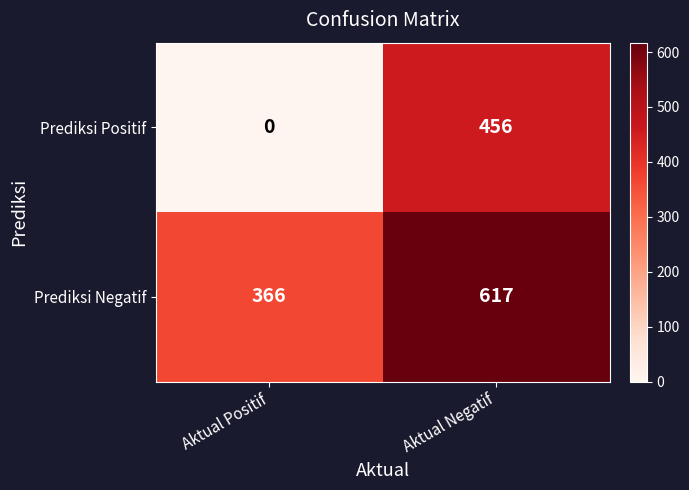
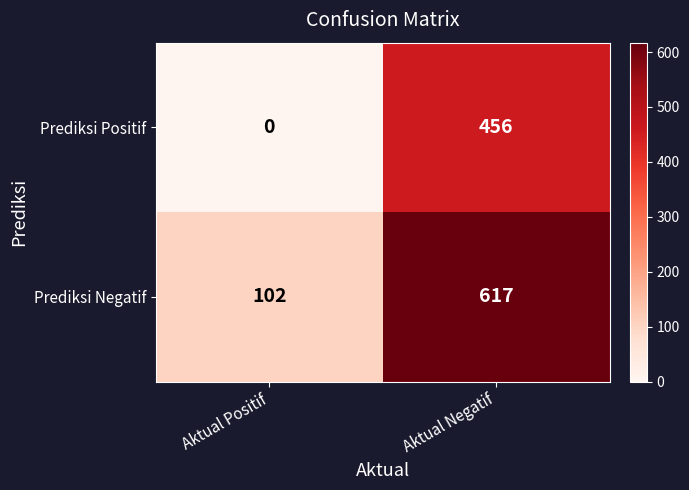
  {
    "Prediksi Positif": {
      "Aktual Positif": 0,
      "Aktual Negatif": 456
    },
    "Prediksi Negatif": {
-     "Aktual Positif": 366,
+     "Aktual Positif": 102,
      "Aktual Negatif": 617
    }
  }
